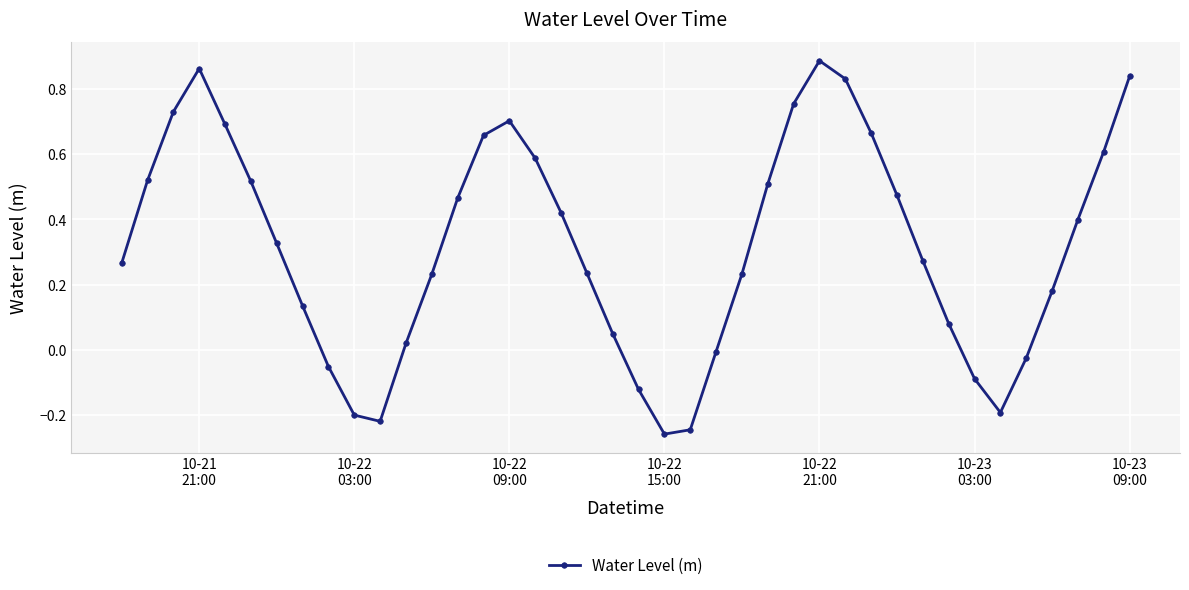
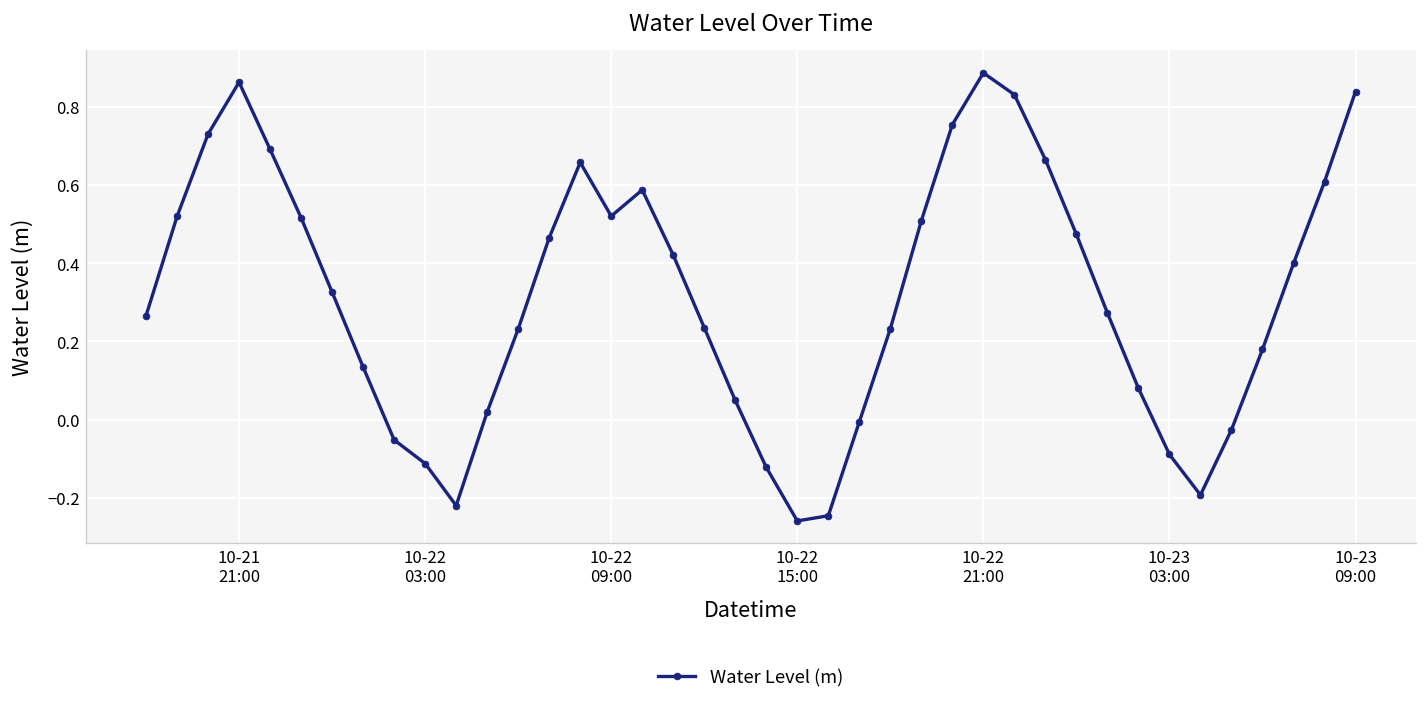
  {
    "10-21 21:00": 0.86,
-   "10-22 03:00": -0.20,
-   "10-22 09:00": 0.70,
+   "10-22 03:00": -0.11,
+   "10-22 09:00": 0.52,
    "10-22 15:00": -0.26,
    "10-22 21:00": 0.89,
    "10-23 03:00": -0.09,
    "10-23 09:00": 0.84
  }
